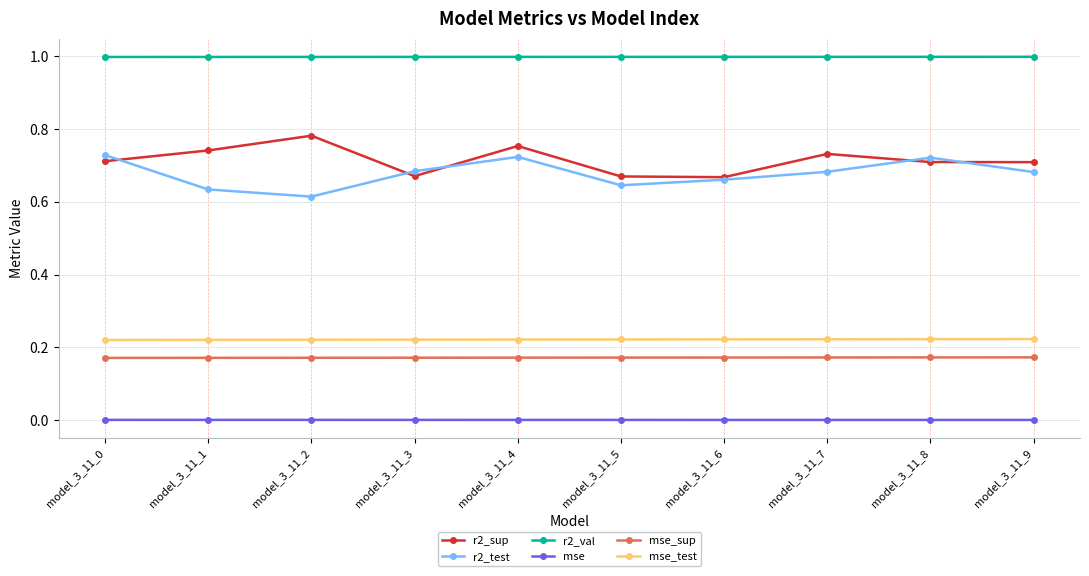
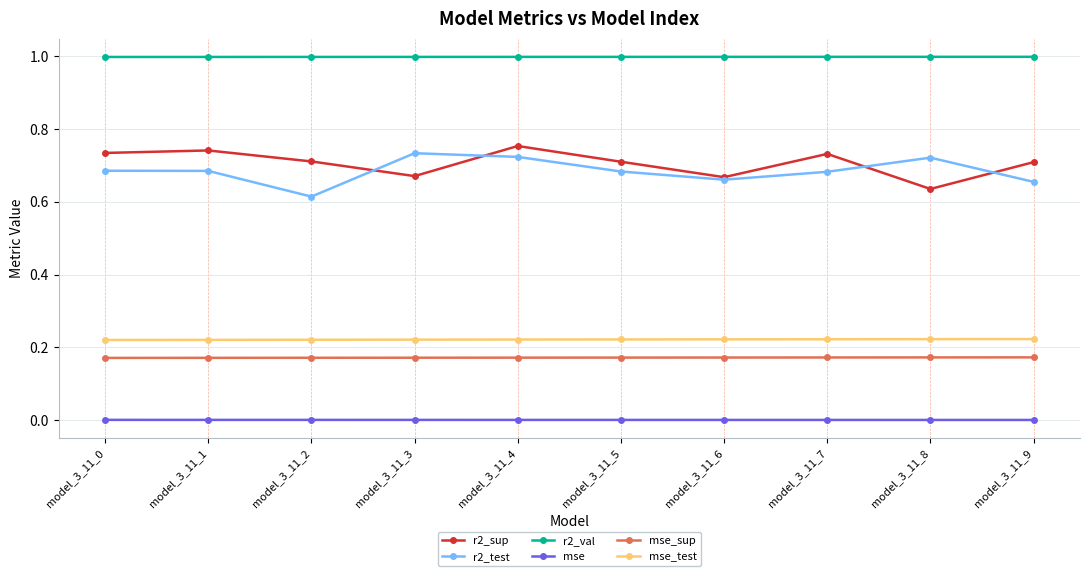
  {
    "r2_sup": {
-     "model_3_11_0": 0.71,
+     "model_3_11_0": 0.73,
      "model_3_11_1": 0.74,
-     "model_3_11_2": 0.78,
+     "model_3_11_2": 0.71,
      "model_3_11_3": 0.67,
      "model_3_11_4": 0.75,
-     "model_3_11_5": 0.67,
+     "model_3_11_5": 0.71,
      "model_3_11_7": 0.73,
-     "model_3_11_8": 0.71,
+     "model_3_11_8": 0.64,
      "model_3_11_9": 0.71
    },
    "r2_test": {
-     "model_3_11_0": 0.73,
-     "model_3_11_1": 0.63,
+     "model_3_11_0": 0.69,
+     "model_3_11_1": 0.68,
      "model_3_11_2": 0.61,
-     "model_3_11_3": 0.68,
+     "model_3_11_3": 0.73,
      "model_3_11_4": 0.72,
-     "model_3_11_5": 0.65,
+     "model_3_11_5": 0.68,
      "model_3_11_7": 0.68,
      "model_3_11_8": 0.72,
-     "model_3_11_9": 0.68
+     "model_3_11_9": 0.65
    },
    "r2_val": {
      "model_3_11_0": 1.00,
      "model_3_11_1": 1.00,
      "model_3_11_2": 1.00,
      "model_3_11_3": 1.00,
      "model_3_11_4": 1.00,
      "model_3_11_5": 1.00,
      "model_3_11_6": 1.00,
      "model_3_11_7": 1.00,
      "model_3_11_8": 1.00,
      "model_3_11_9": 1.00
    },
    "mse": {
      "model_3_11_0": 0.00,
      "model_3_11_1": 0.00,
      "model_3_11_2": 0.00,
      "model_3_11_3": 0.00,
      "model_3_11_4": 0.00,
      "model_3_11_5": 0.00,
      "model_3_11_6": 0.00,
      "model_3_11_7": 0.00,
      "model_3_11_8": 0.00,
      "model_3_11_9": 0.00
    },
    "mse_sup": {
      "model_3_11_0": 0.17,
      "model_3_11_1": 0.17,
      "model_3_11_2": 0.17,
      "model_3_11_3": 0.17,
      "model_3_11_4": 0.17,
      "model_3_11_5": 0.17,
      "model_3_11_6": 0.17,
      "model_3_11_7": 0.17,
      "model_3_11_8": 0.17,
      "model_3_11_9": 0.17
    },
    "mse_test": {
      "model_3_11_0": 0.22,
      "model_3_11_1": 0.22,
      "model_3_11_2": 0.22,
      "model_3_11_3": 0.22,
      "model_3_11_4": 0.22,
      "model_3_11_5": 0.22,
      "model_3_11_6": 0.22,
      "model_3_11_7": 0.22,
      "model_3_11_8": 0.22,
      "model_3_11_9": 0.22
    }
  }
